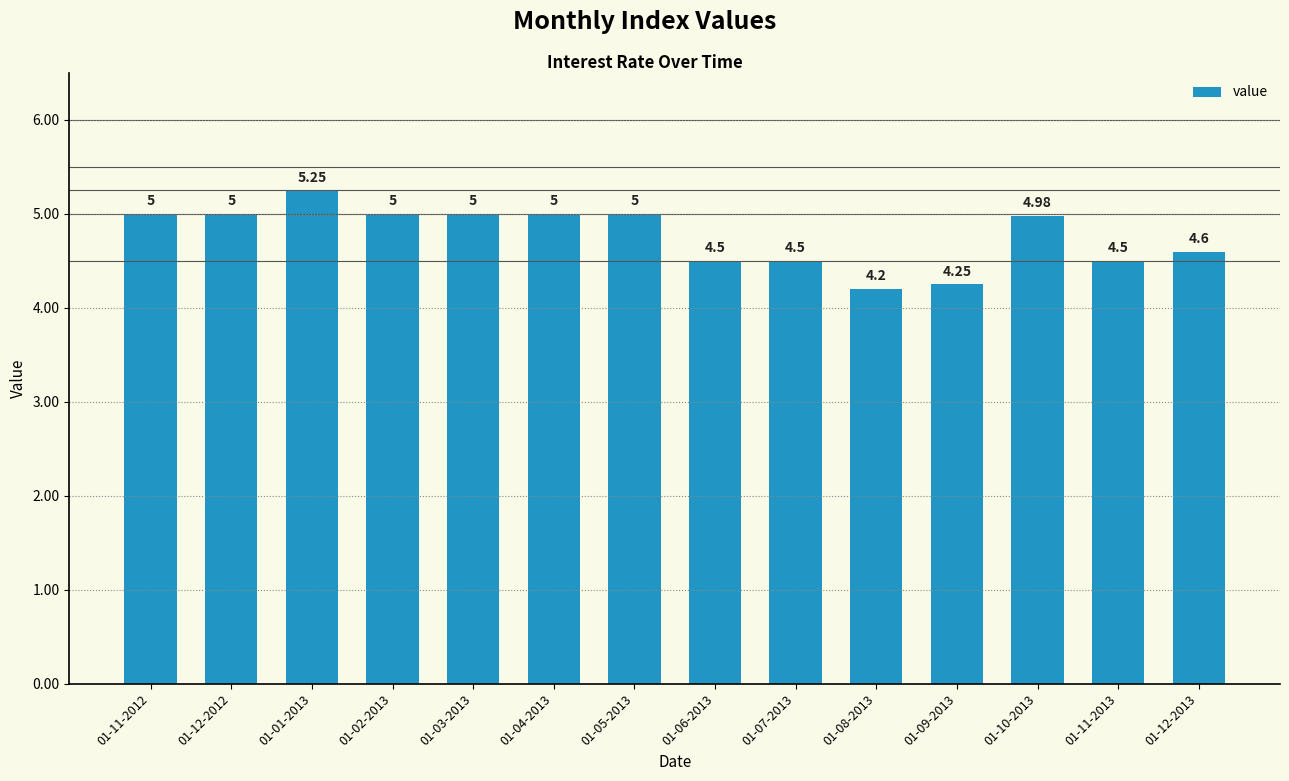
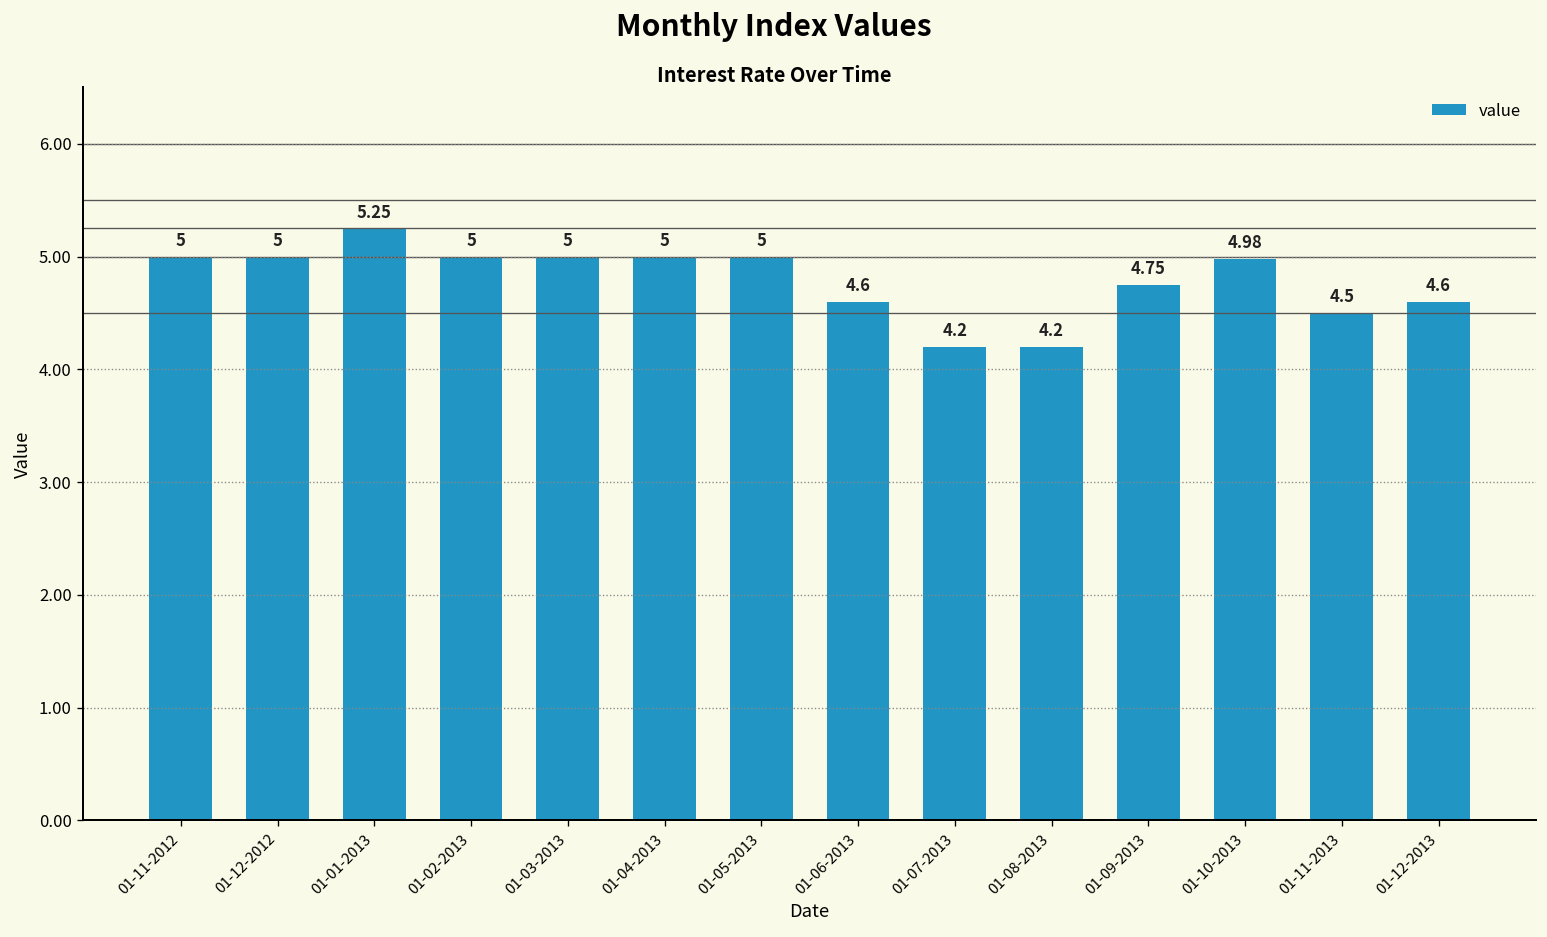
  {
    "01-11-2012": 5,
    "01-12-2012": 5,
    "01-01-2013": 5.25,
    "01-02-2013": 5,
    "01-03-2013": 5,
    "01-04-2013": 5,
    "01-05-2013": 5,
-   "01-06-2013": 4.5,
-   "01-07-2013": 4.5,
+   "01-06-2013": 4.6,
+   "01-07-2013": 4.2,
    "01-08-2013": 4.2,
-   "01-09-2013": 4.25,
+   "01-09-2013": 4.75,
    "01-10-2013": 4.98,
    "01-11-2013": 4.5,
    "01-12-2013": 4.6
  }
